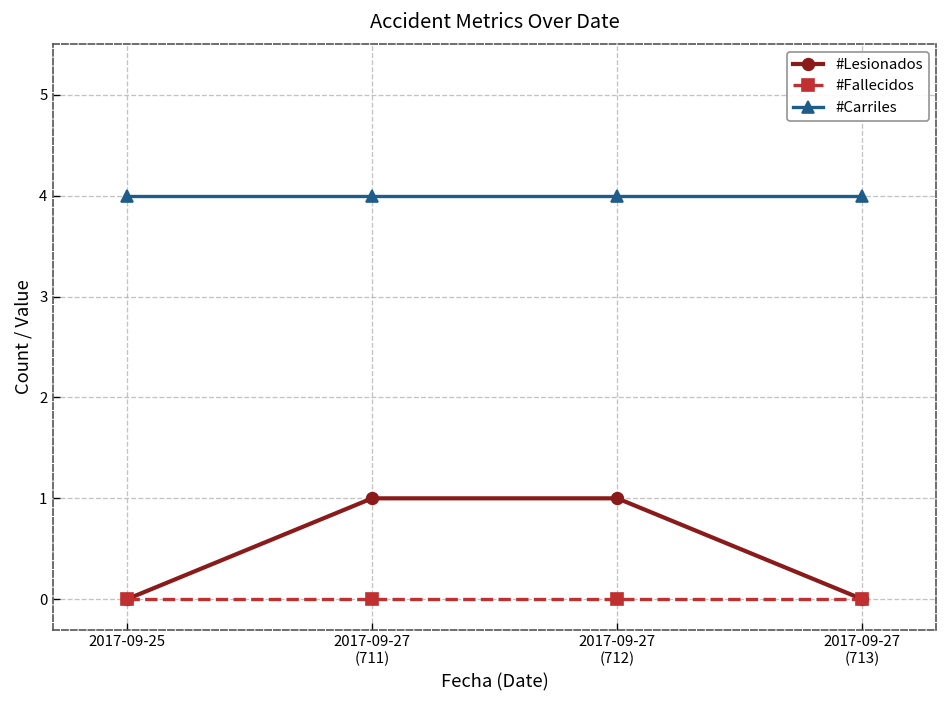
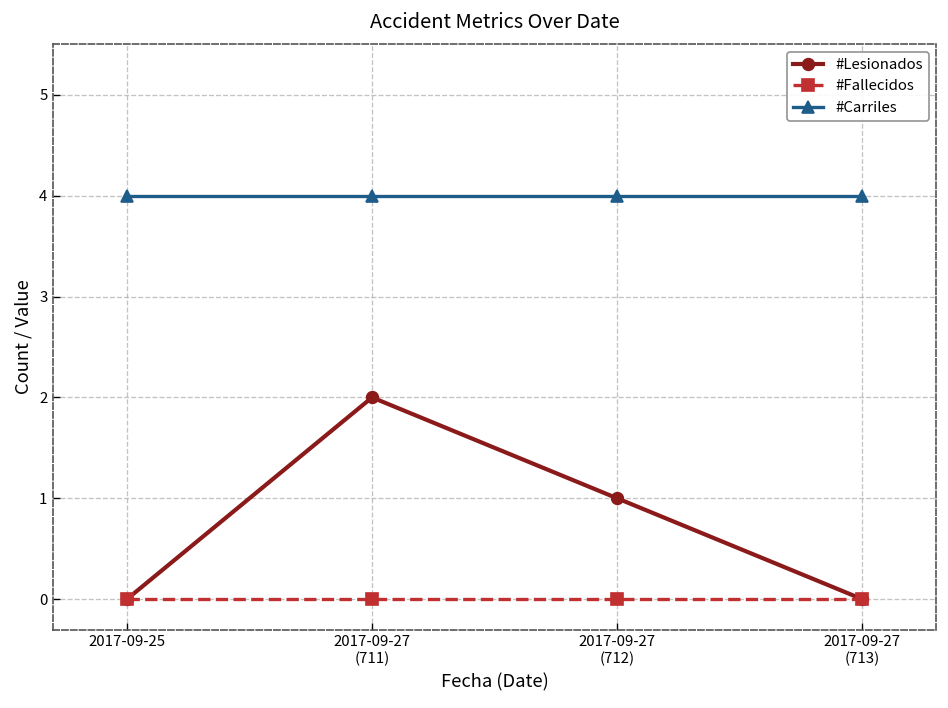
  {
    "#Lesionados": {
-     "2017-09-27 (711)": 1,
+     "2017-09-27 (711)": 2,
      "2017-09-27 (712)": 1
    },
    "#Fallecidos": {
      "2017-09-27 (711)": 0,
      "2017-09-27 (712)": 0
    },
    "#Carriles": {
      "2017-09-25": 4,
      "2017-09-27 (711)": 4,
      "2017-09-27 (712)": 4,
      "2017-09-27 (713)": 4
    }
  }
